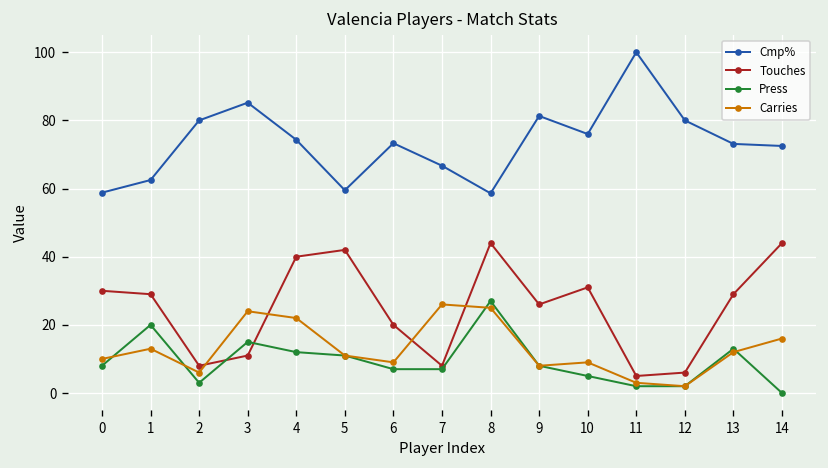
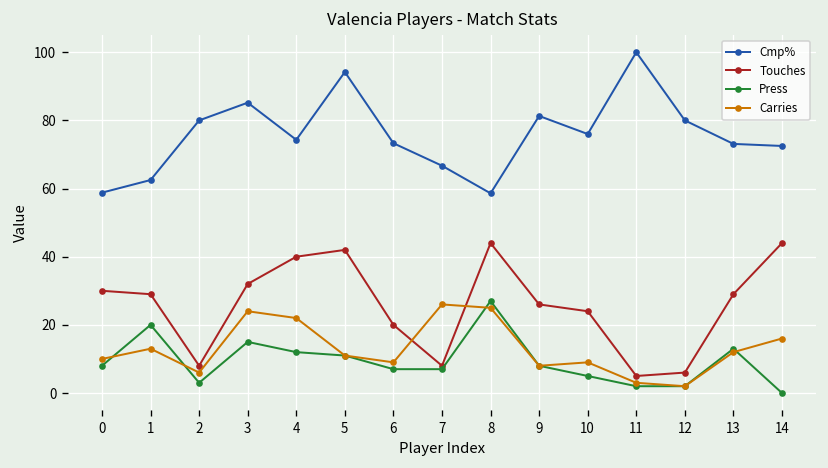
  {
    "Cmp%": {
      "0": 59,
      "1": 63,
      "2": 80,
      "3": 85,
      "4": 74,
-     "5": 60,
+     "5": 94,
      "6": 73,
      "7": 67,
      "8": 59,
      "9": 81,
      "10": 76,
      "11": 100,
      "12": 80,
      "13": 73,
      "14": 73
    },
    "Touches": {
      "0": 30,
      "1": 29,
      "2": 8,
-     "3": 11,
+     "3": 32,
      "4": 40,
      "5": 42,
      "6": 20,
      "7": 8,
      "8": 44,
      "9": 26,
-     "10": 31,
+     "10": 24,
      "11": 5,
      "12": 6,
      "13": 29,
      "14": 44
    },
    "Press": {
      "0": 8,
      "1": 20,
      "2": 3,
      "3": 15,
      "4": 12,
      "6": 7,
      "7": 7,
      "8": 27,
      "10": 5,
      "11": 2,
      "13": 13,
      "14": 0
    },
    "Carries": {
      "0": 10,
      "1": 13,
      "2": 6,
      "3": 24,
      "4": 22,
      "6": 9,
      "7": 26,
      "8": 25,
      "10": 9,
      "11": 3,
      "13": 12,
      "14": 16
    }
  }
